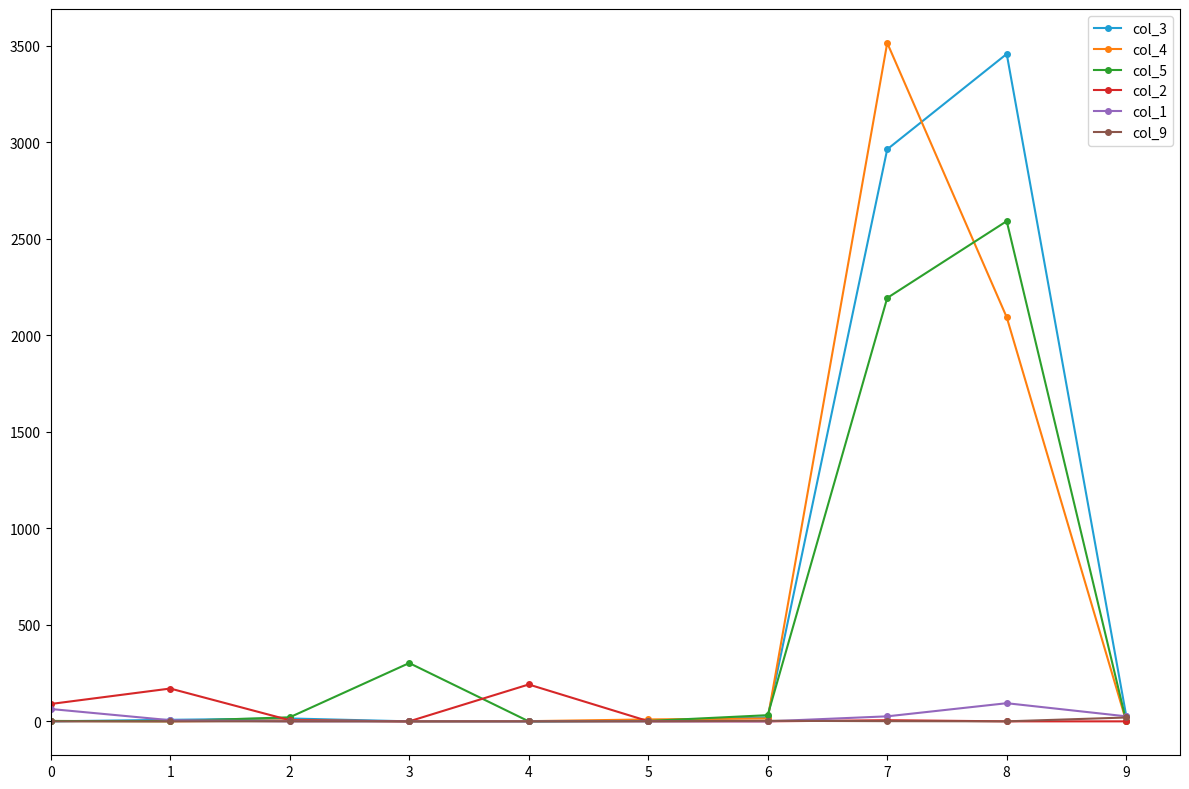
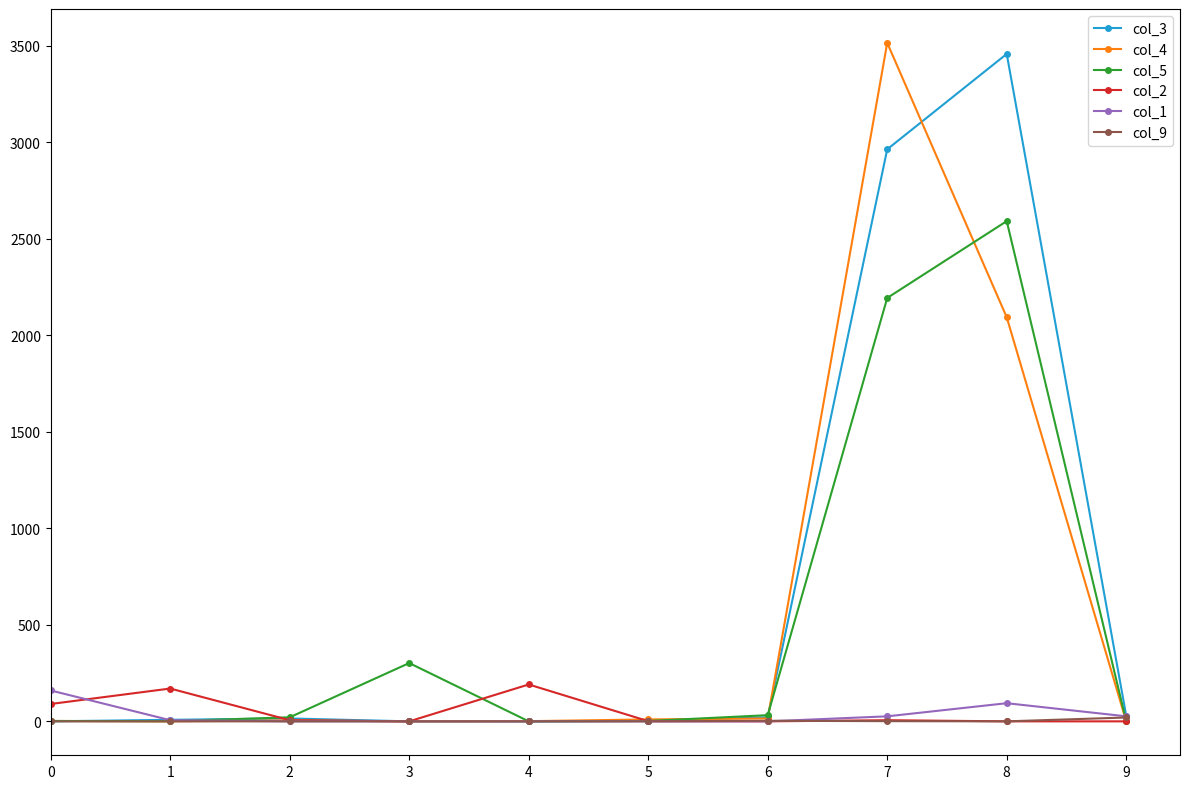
  {
    "col_3": {
      "7": 2960,
      "8": 3460
    },
    "col_4": {
      "7": 3510,
      "8": 2090
    },
    "col_5": {
      "3": 300,
      "7": 2190,
      "8": 2590
    },
    "col_2": {
      "0": 90,
      "1": 170,
      "4": 190
    },
    "col_1": {
-     "0": 60,
+     "0": 160,
      "7": 30,
      "8": 90
    }
  }
